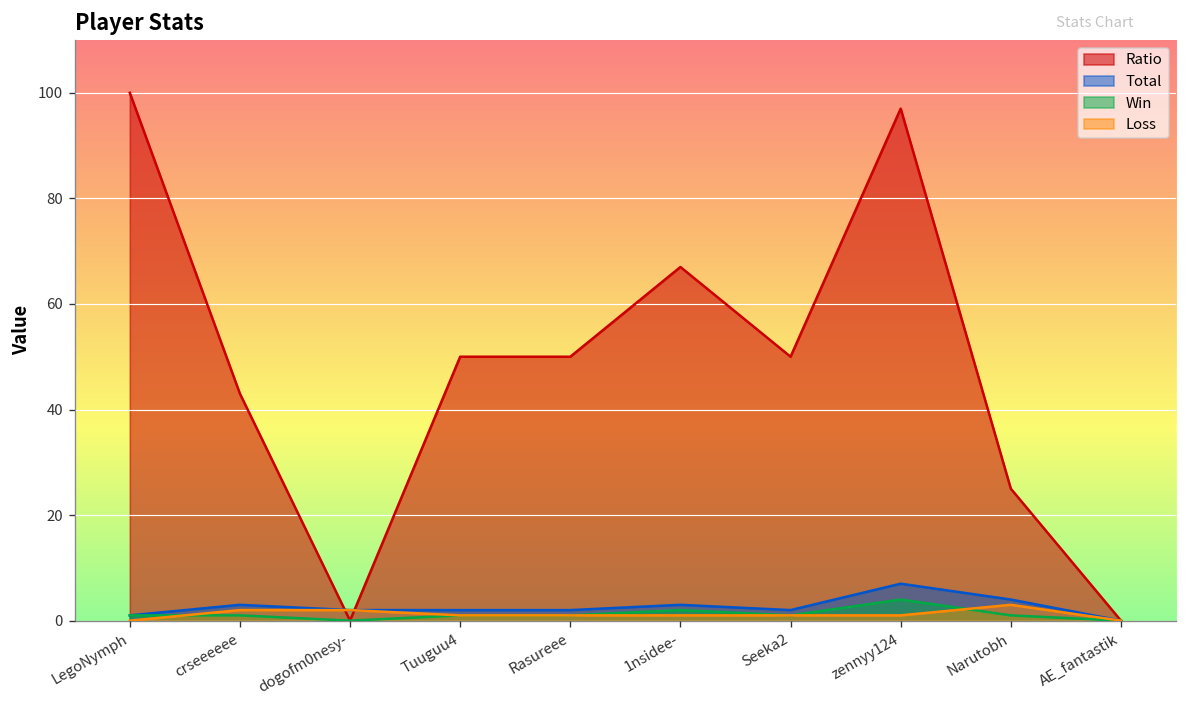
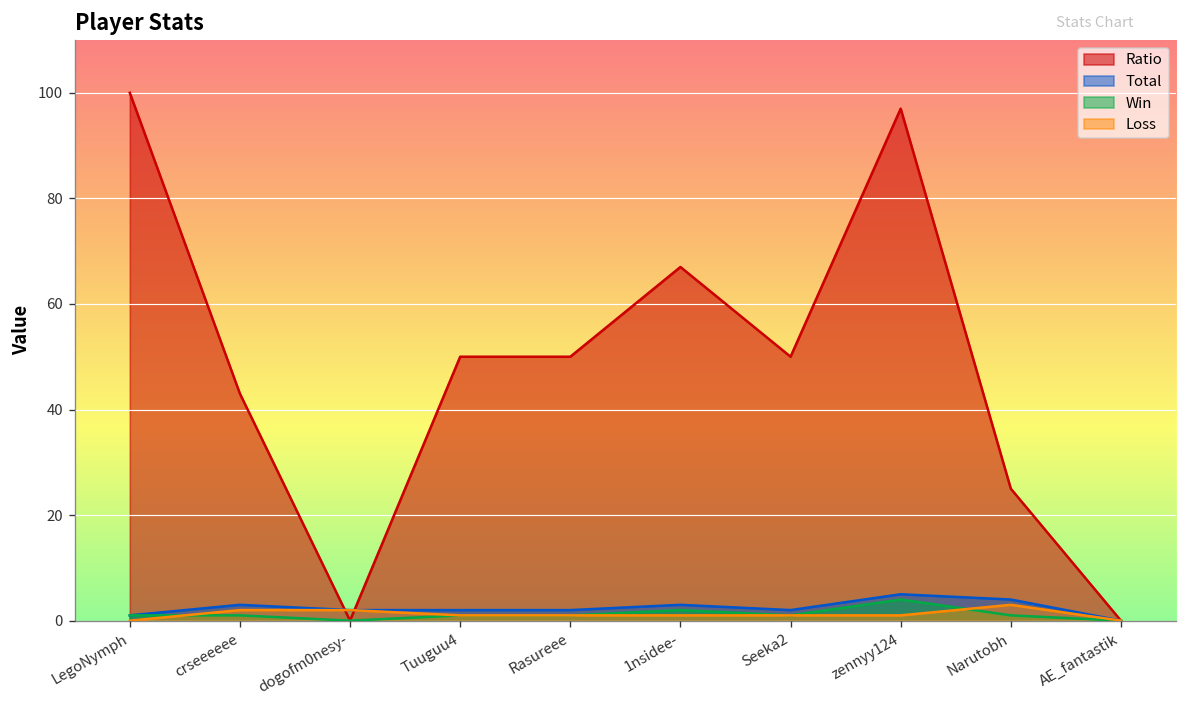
  {
    "Ratio": {
      "LegoNymph": 100,
      "crseeeeee": 43,
      "Tuuguu4": 50,
      "Rasureee": 50,
      "1nsidee-": 67,
      "Seeka2": 50,
      "zennyy124": 97,
      "Narutobh": 25
    },
    "Total": {
      "crseeeeee": 3,
      "Tuuguu4": 2,
      "Rasureee": 2,
      "1nsidee-": 3,
      "Seeka2": 2,
-     "zennyy124": 7,
+     "zennyy124": 5,
      "Narutobh": 4
    },
    "Win": {
      "crseeeeee": 1,
      "1nsidee-": 2,
      "zennyy124": 4,
      "Narutobh": 1
    },
    "Loss": {
      "LegoNymph": 0,
      "crseeeeee": 2,
      "1nsidee-": 1,
      "zennyy124": 1,
      "Narutobh": 3
    }
  }
